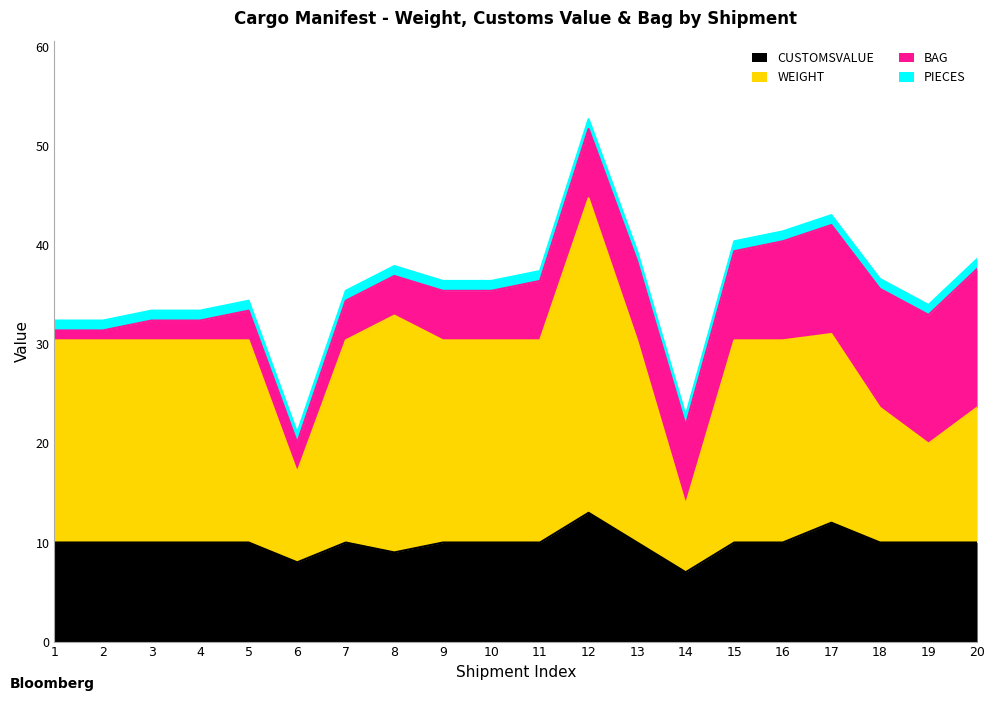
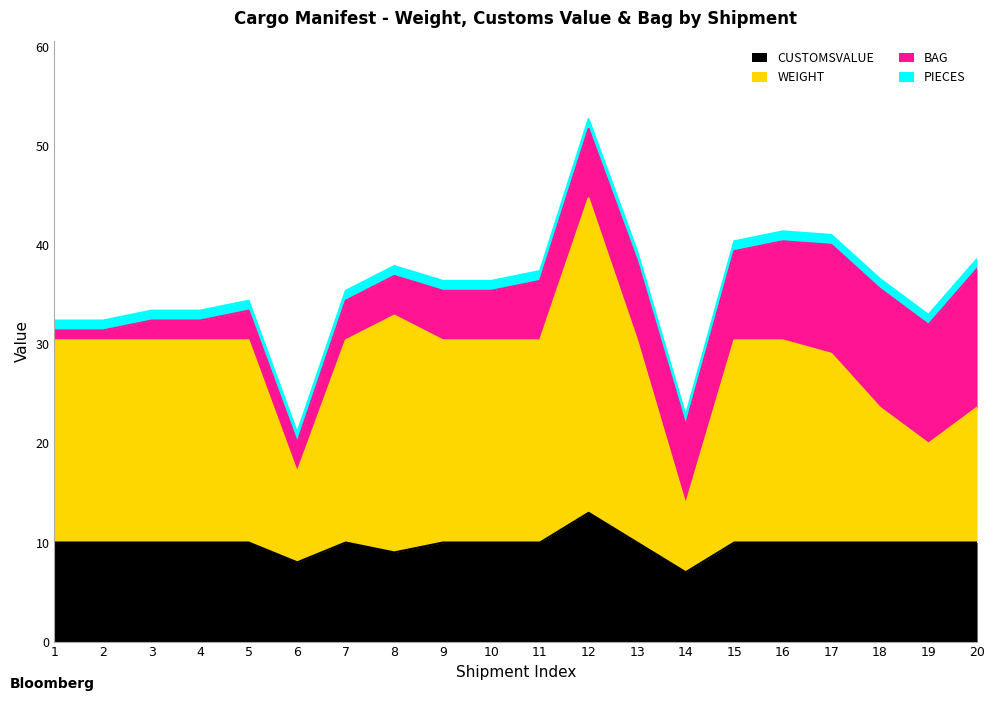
  {
    "CUSTOMSVALUE": {
      "1": 10,
      "2": 10,
      "3": 10,
      "4": 10,
      "5": 10,
      "6": 8,
      "7": 10,
      "8": 9,
      "9": 10,
      "10": 10,
      "11": 10,
      "12": 13,
      "13": 10,
      "14": 7,
      "15": 10,
      "16": 10,
-     "17": 12,
+     "17": 10,
      "18": 10,
      "19": 10,
      "20": 10
    },
    "WEIGHT": {
      "1": 30,
      "2": 30,
      "3": 30,
      "4": 30,
      "5": 30,
      "6": 17,
      "7": 30,
      "8": 33,
      "9": 30,
      "10": 30,
      "11": 30,
      "12": 45,
      "13": 30,
      "14": 14,
      "15": 30,
      "16": 30,
      "18": 24,
      "19": 20,
      "20": 24
    },
    "BAG": {
      "1": 31,
      "2": 31,
      "3": 32,
      "4": 32,
      "5": 33,
      "6": 20,
      "7": 34,
      "8": 37,
      "9": 35,
      "10": 35,
      "11": 36,
      "12": 52,
      "13": 38,
      "14": 22,
      "15": 39,
      "16": 40,
      "18": 36,
-     "19": 13,
+     "19": 12,
      "20": 38
    },
    "PIECES": {
      "1": 1,
      "2": 1,
      "3": 1,
      "4": 1,
      "5": 1,
      "6": 1,
      "7": 1,
      "8": 1,
      "9": 1,
      "10": 1,
      "11": 1,
      "12": 1,
      "13": 1,
      "14": 1,
      "15": 1,
      "16": 1,
      "17": 1,
      "18": 1,
      "19": 1,
      "20": 1
    }
  }
